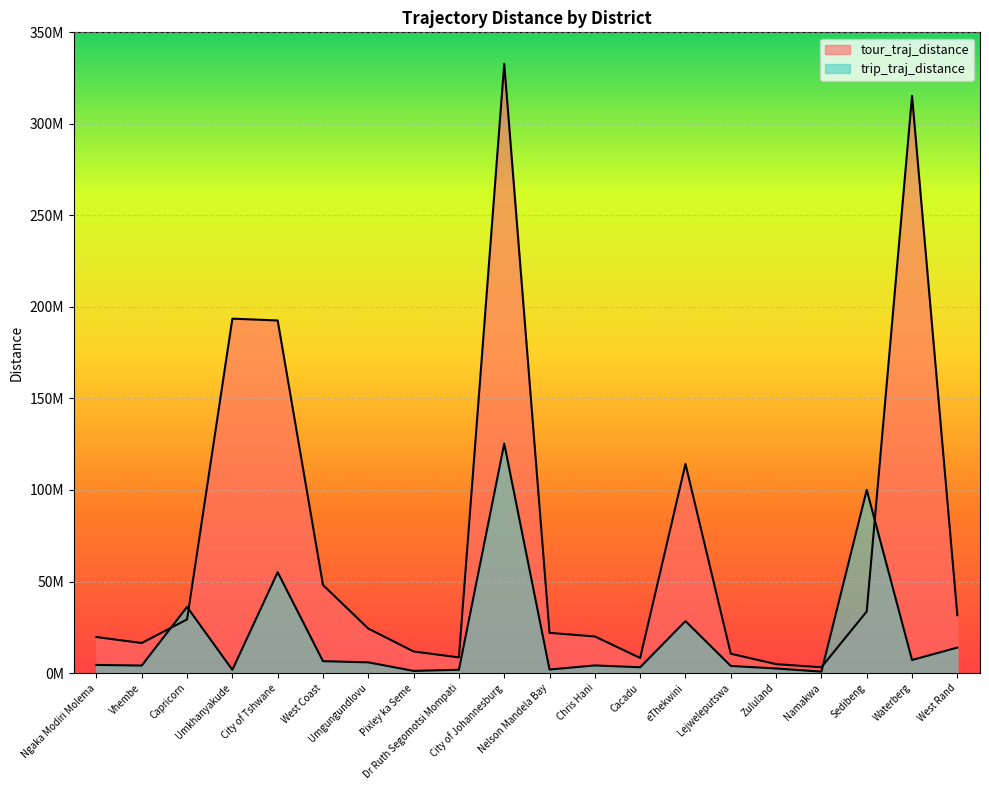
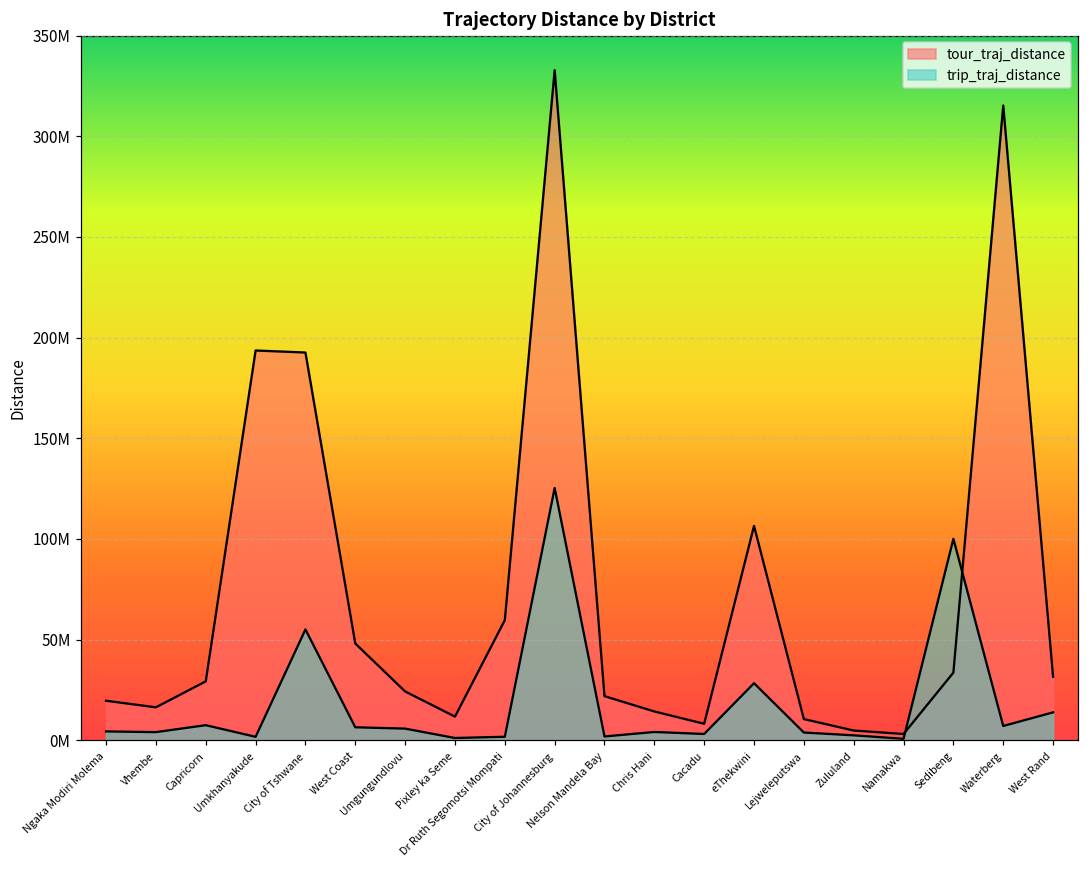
  {
    "tour_traj_distance": {
      "Ngaka Modiri Molema": 20000000,
      "Vhembe": 16000000,
      "Capricorn": 29000000,
      "Umkhanyakude": 194000000,
      "City of Tshwane": 193000000,
      "West Coast": 48000000,
      "Umgungundlovu": 24000000,
      "Pixley ka Seme": 12000000,
-     "Dr Ruth Segomotsi Mompati": 9000000,
+     "Dr Ruth Segomotsi Mompati": 60000000,
      "City of Johannesburg": 333000000,
      "Nelson Mandela Bay": 22000000,
-     "Chris Hani": 20000000,
+     "Chris Hani": 14000000,
      "Cacadu": 8000000,
-     "eThekwini": 114000000,
+     "eThekwini": 107000000,
      "Lejweleputswa": 11000000,
      "Zululand": 5000000,
      "Namakwa": 3000000,
      "Sedibeng": 34000000,
      "Waterberg": 315000000,
      "West Rand": 32000000
    },
    "trip_traj_distance": {
      "Ngaka Modiri Molema": 4000000,
      "Vhembe": 4000000,
-     "Capricorn": 36000000,
+     "Capricorn": 8000000,
      "Umkhanyakude": 2000000,
      "City of Tshwane": 55000000,
      "West Coast": 6000000,
      "Umgungundlovu": 6000000,
      "Pixley ka Seme": 1000000,
      "Dr Ruth Segomotsi Mompati": 2000000,
      "City of Johannesburg": 125000000,
      "Nelson Mandela Bay": 2000000,
      "Chris Hani": 4000000,
      "Cacadu": 3000000,
      "eThekwini": 28000000,
      "Lejweleputswa": 4000000,
      "Zululand": 2000000,
      "Namakwa": 1000000,
      "Sedibeng": 100000000,
      "Waterberg": 7000000,
      "West Rand": 14000000
    }
  }
